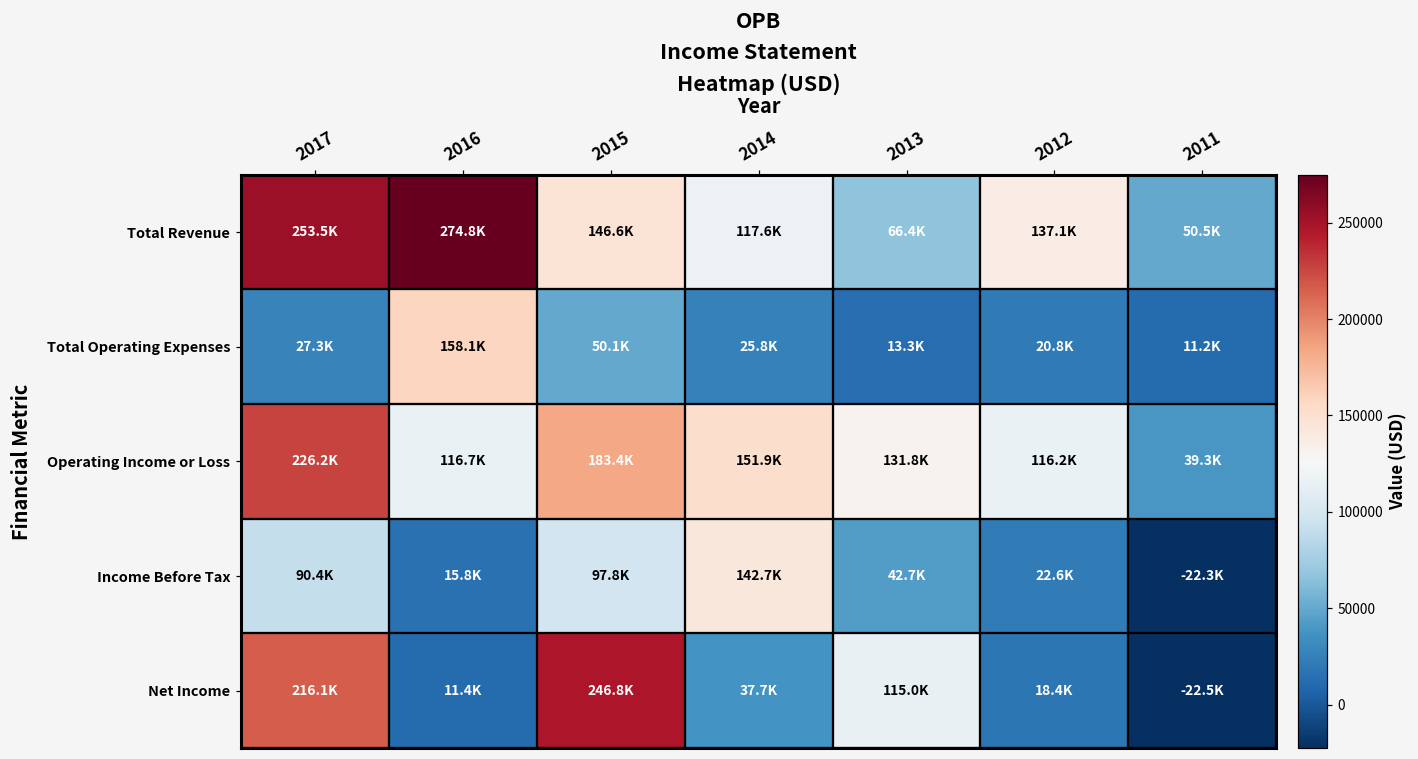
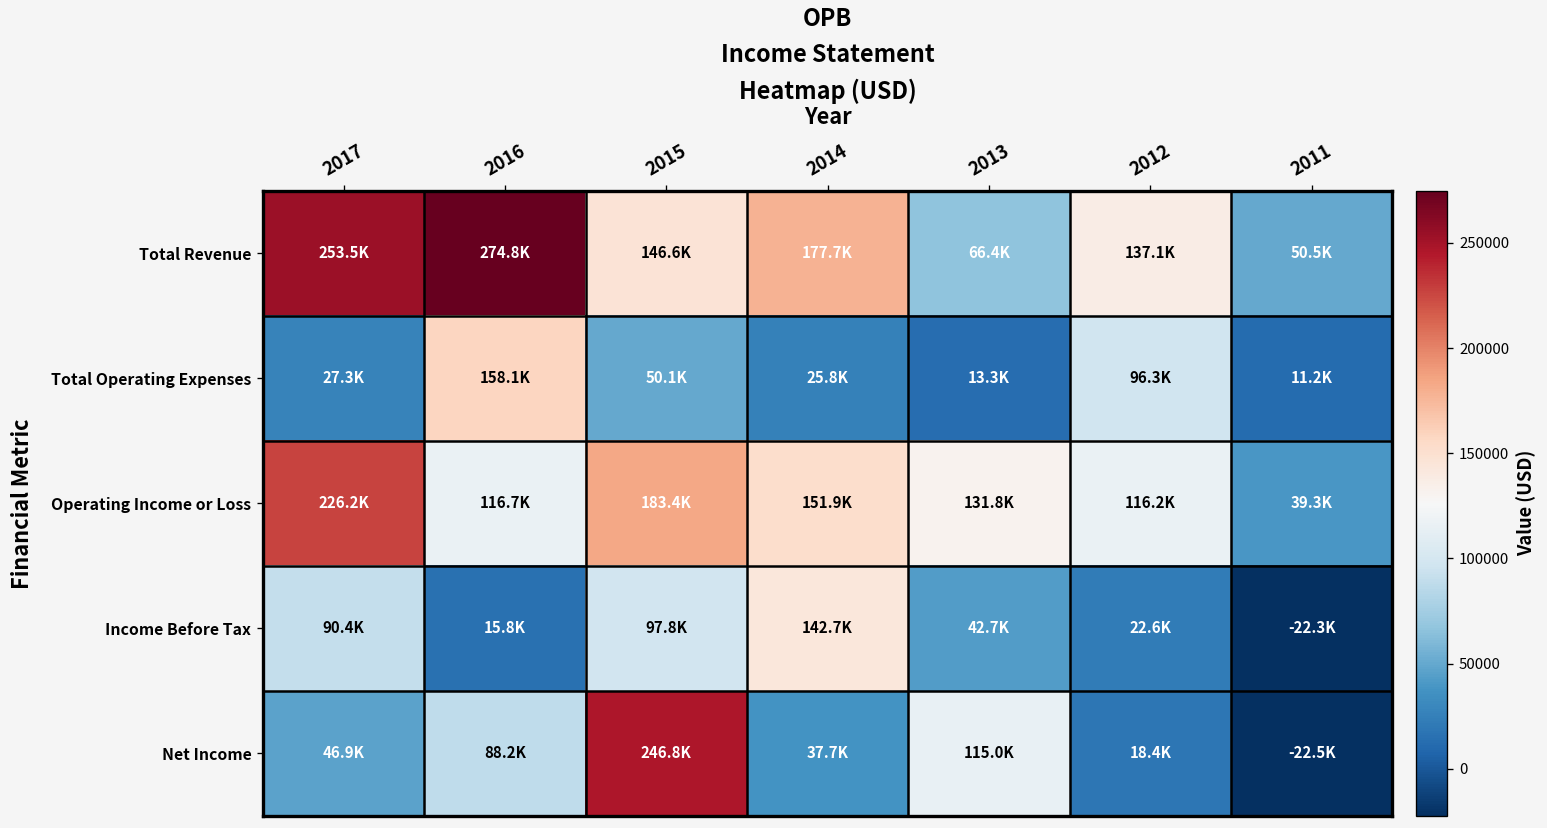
  {
    "Total Revenue": {
      "2017": "253.5K",
      "2016": "274.8K",
      "2015": "146.6K",
-     "2014": "117.6K",
+     "2014": "177.7K",
      "2013": "66.4K",
      "2012": "137.1K",
      "2011": "50.5K"
    },
    "Total Operating Expenses": {
      "2017": "27.3K",
      "2016": "158.1K",
      "2015": "50.1K",
      "2014": "25.8K",
      "2013": "13.3K",
-     "2012": "20.8K",
+     "2012": "96.3K",
      "2011": "11.2K"
    },
    "Operating Income or Loss": {
      "2017": "226.2K",
      "2016": "116.7K",
      "2015": "183.4K",
      "2014": "151.9K",
      "2013": "131.8K",
      "2012": "116.2K",
      "2011": "39.3K"
    },
    "Income Before Tax": {
      "2017": "90.4K",
      "2016": "15.8K",
      "2015": "97.8K",
      "2014": "142.7K",
      "2013": "42.7K",
      "2012": "22.6K",
      "2011": "-22.3K"
    },
    "Net Income": {
-     "2017": "216.1K",
-     "2016": "11.4K",
+     "2017": "46.9K",
+     "2016": "88.2K",
      "2015": "246.8K",
      "2014": "37.7K",
      "2013": "115.0K",
      "2012": "18.4K",
      "2011": "-22.5K"
    }
  }
